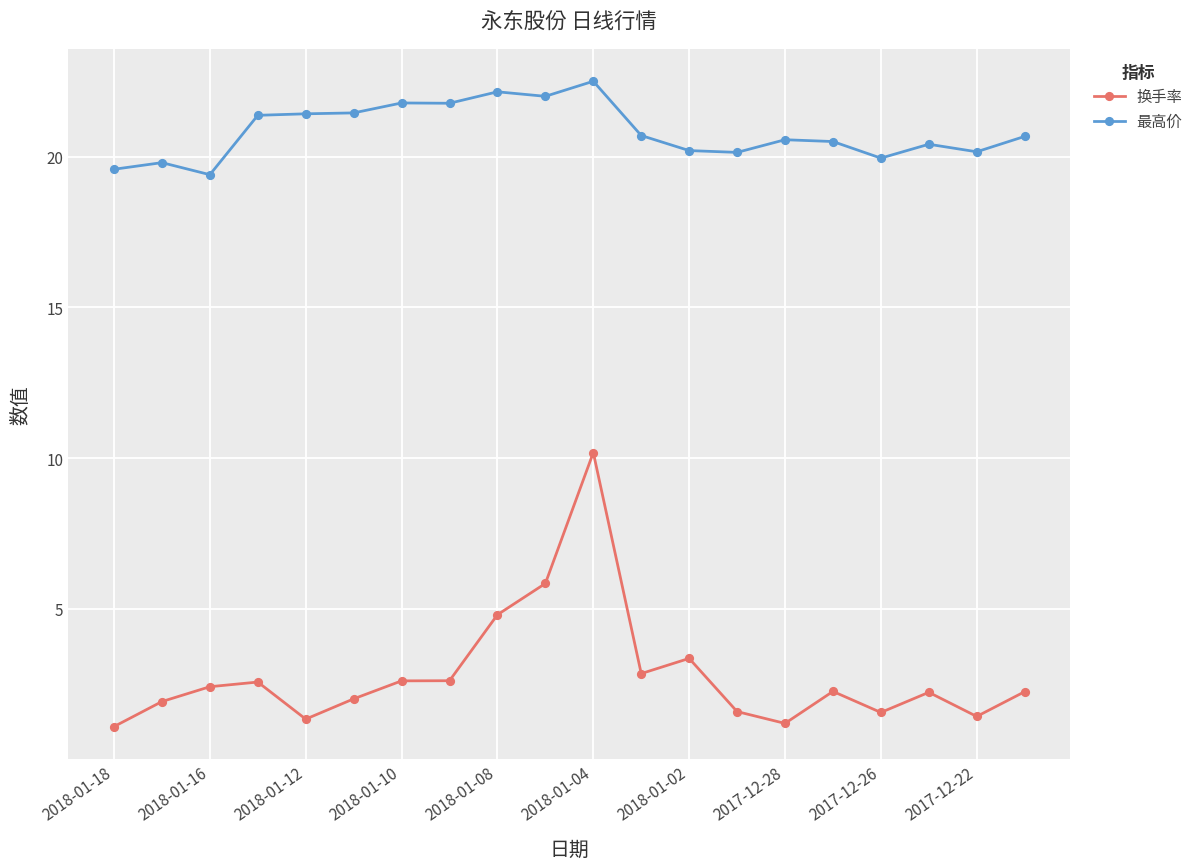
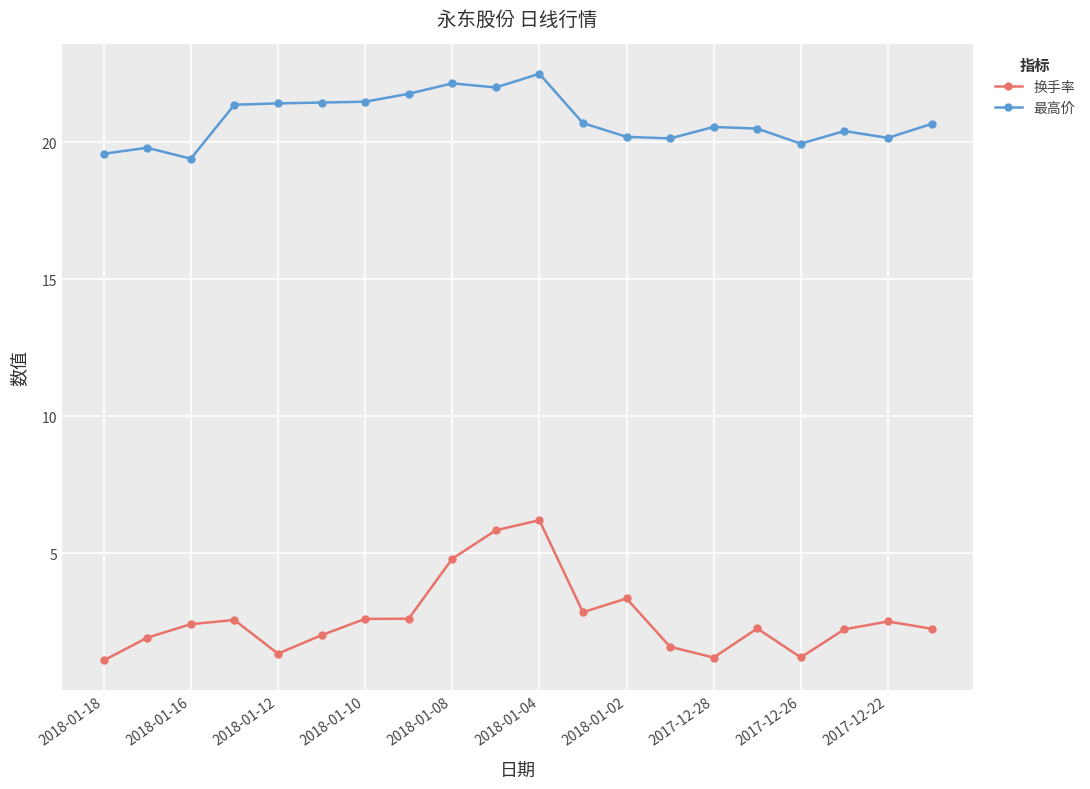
  {
    "换手率": {
      "2018-01-18": 1.1,
      "2018-01-16": 2.4,
      "2018-01-12": 1.3,
      "2018-01-10": 2.6,
      "2018-01-08": 4.8,
-     "2018-01-04": 10.2,
+     "2018-01-04": 6.2,
      "2018-01-02": 3.4,
      "2017-12-28": 1.2,
-     "2017-12-26": 1.6,
-     "2017-12-22": 1.4
+     "2017-12-26": 1.2,
+     "2017-12-22": 2.5
    },
    "最高价": {
      "2018-01-18": 19.6,
      "2018-01-16": 19.4,
      "2018-01-12": 21.4,
-     "2018-01-10": 21.8,
+     "2018-01-10": 21.5,
      "2018-01-08": 22.2,
      "2018-01-04": 22.5,
      "2018-01-02": 20.2,
      "2017-12-28": 20.6,
      "2017-12-26": 20.0,
      "2017-12-22": 20.2
    }
  }
